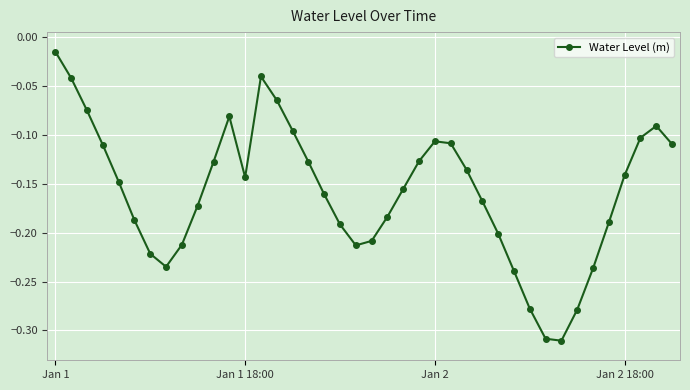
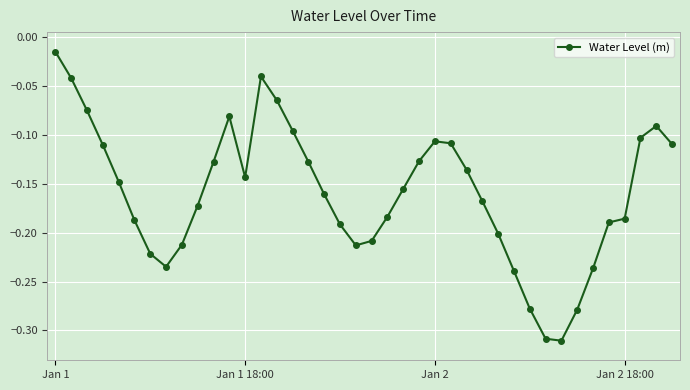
  {
    "Jan 1": -0.02,
    "Jan 1 18:00": -0.14,
    "Jan 2": -0.11,
-   "Jan 2 18:00": -0.14
+   "Jan 2 18:00": -0.19
  }
